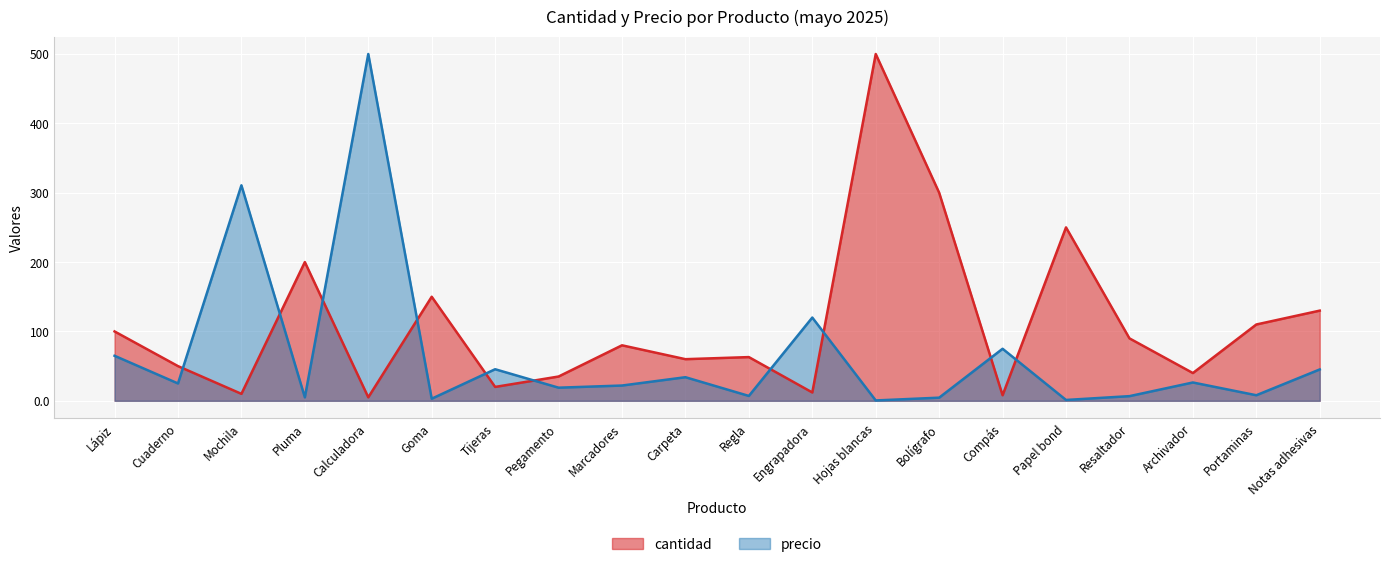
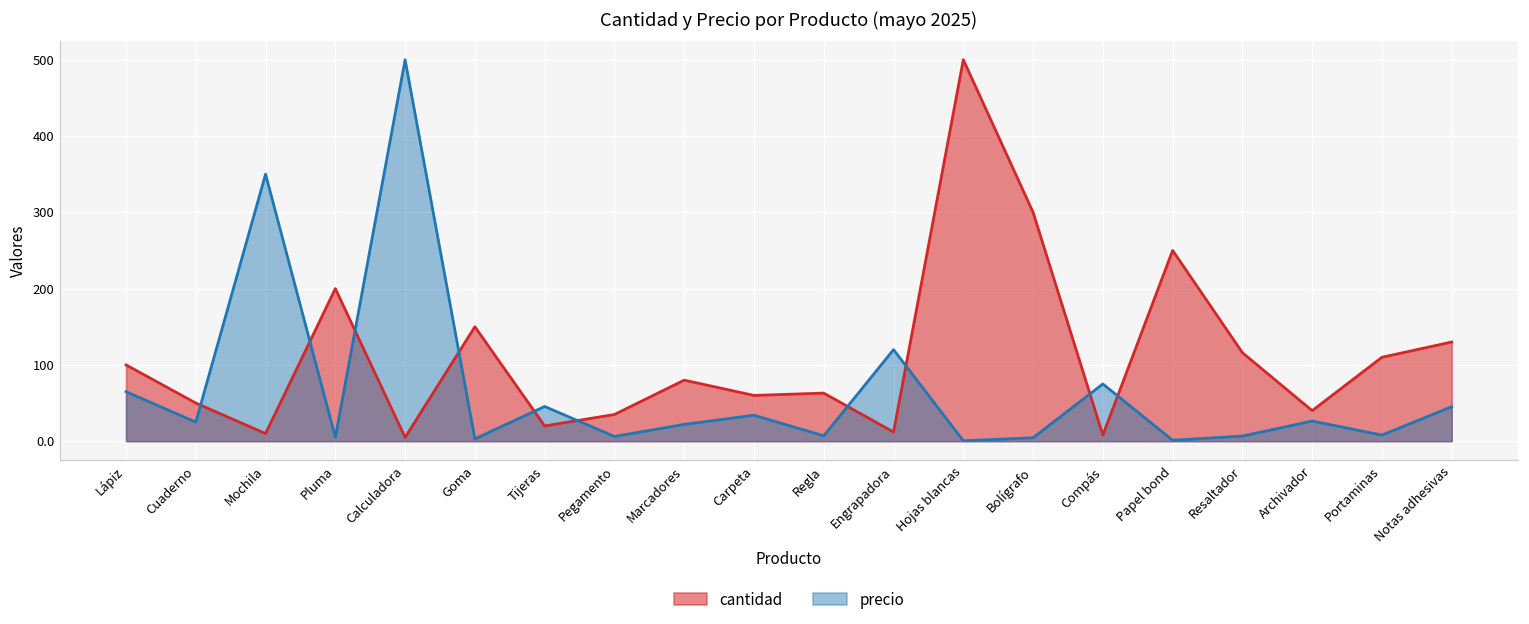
  {
    "cantidad": {
      "Lápiz": 100,
      "Cuaderno": 50,
      "Mochila": 10,
      "Pluma": 200,
      "Calculadora": 10,
      "Goma": 150,
      "Tijeras": 20,
      "Pegamento": 40,
      "Marcadores": 80,
      "Carpeta": 60,
      "Regla": 60,
      "Engrapadora": 10,
      "Hojas blancas": 500,
      "Bolígrafo": 300,
      "Compás": 10,
      "Papel bond": 250,
-     "Resaltador": 90,
+     "Resaltador": 120,
      "Archivador": 40,
      "Portaminas": 110,
      "Notas adhesivas": 130
    },
    "precio": {
      "Lápiz": 60,
      "Cuaderno": 30,
-     "Mochila": 310,
+     "Mochila": 350,
      "Pluma": 10,
      "Calculadora": 500,
      "Goma": 0,
      "Tijeras": 50,
-     "Pegamento": 20,
+     "Pegamento": 10,
      "Marcadores": 20,
      "Carpeta": 30,
      "Regla": 10,
      "Engrapadora": 120,
      "Hojas blancas": 0,
      "Bolígrafo": 0,
      "Compás": 80,
      "Papel bond": 0,
      "Resaltador": 10,
      "Archivador": 30,
      "Portaminas": 10,
      "Notas adhesivas": 50
    }
  }
